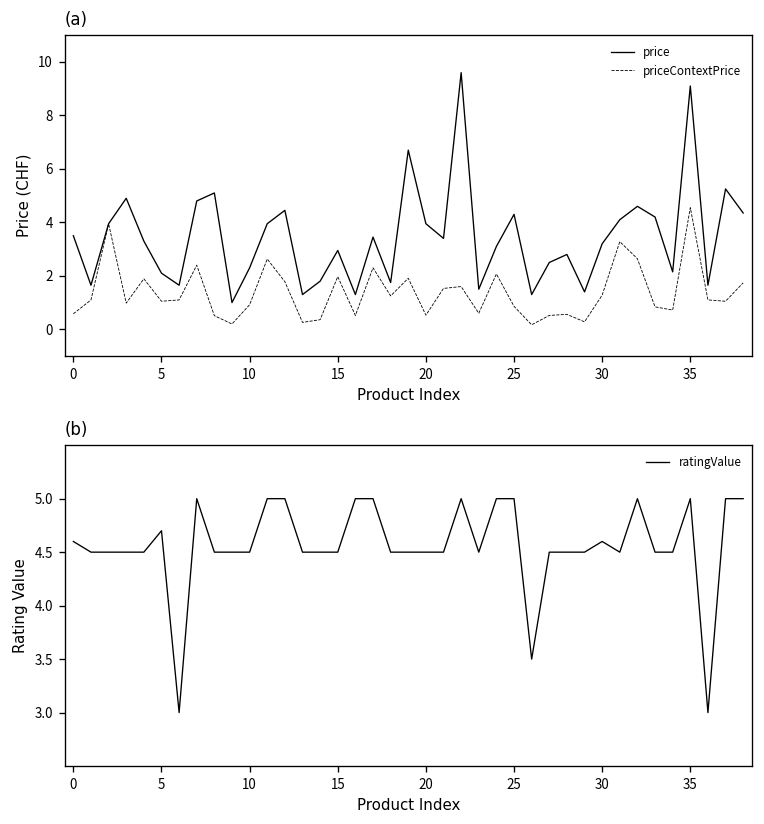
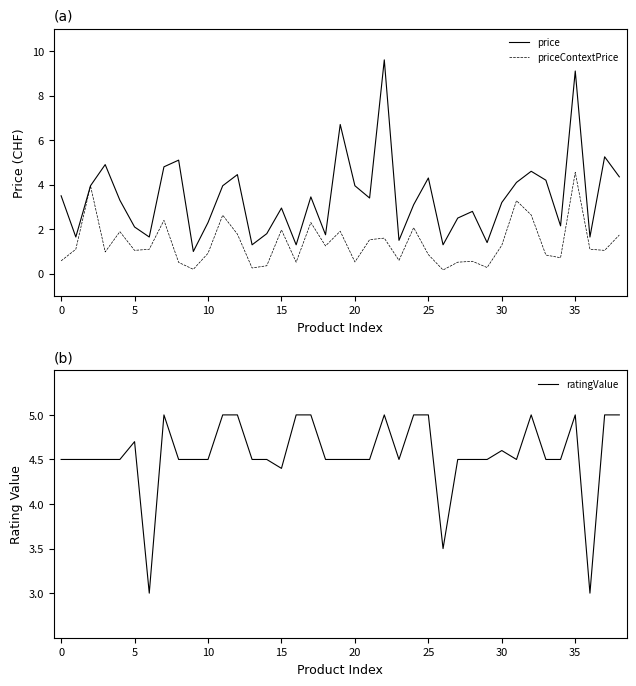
  {
    "(b)": {
-     "0": 4.6,
+     "0": 4.5,
      "5": 4.7,
      "10": 4.5,
-     "15": 4.5,
+     "15": 4.4,
      "20": 4.5,
      "25": 5.0,
      "30": 4.6,
      "35": 5.0
    }
  }
